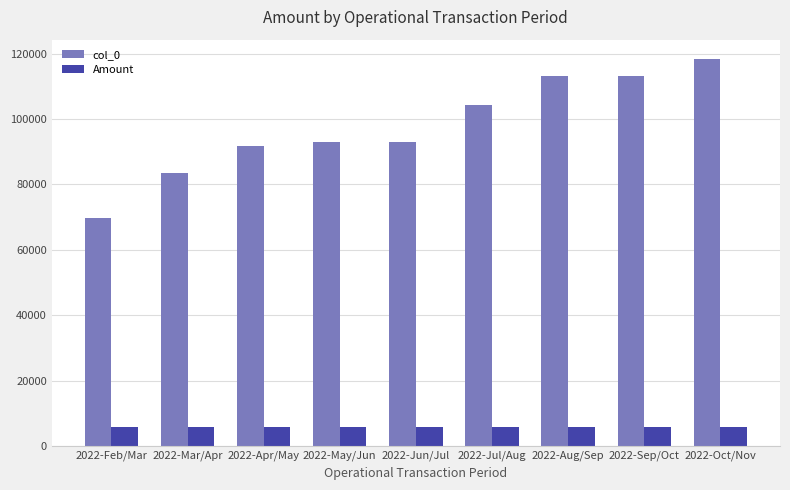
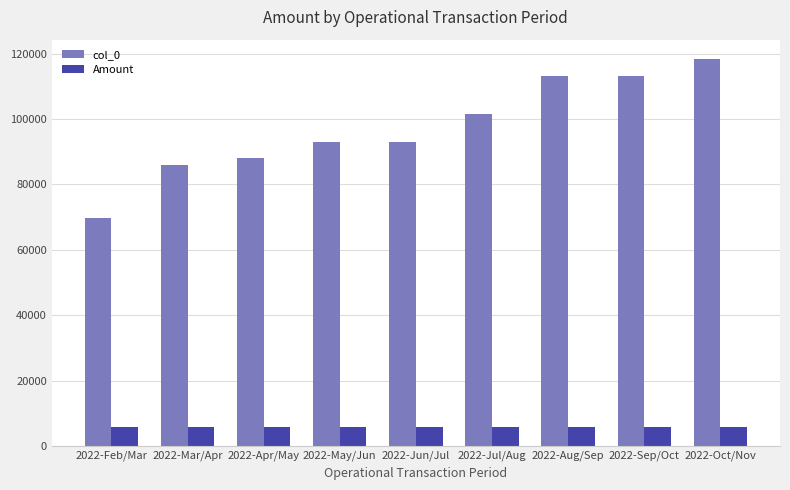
  {
    "col_0": {
      "2022-Feb/Mar": 70000,
-     "2022-Mar/Apr": 84000,
-     "2022-Apr/May": 92000,
+     "2022-Mar/Apr": 86000,
+     "2022-Apr/May": 88000,
      "2022-May/Jun": 93000,
      "2022-Jun/Jul": 93000,
-     "2022-Jul/Aug": 104000,
+     "2022-Jul/Aug": 102000,
      "2022-Aug/Sep": 113000,
      "2022-Sep/Oct": 113000,
      "2022-Oct/Nov": 118000
    },
    "Amount": {
      "2022-Feb/Mar": 6000,
      "2022-Mar/Apr": 6000,
      "2022-Apr/May": 6000,
      "2022-May/Jun": 6000,
      "2022-Jun/Jul": 6000,
      "2022-Jul/Aug": 6000,
      "2022-Aug/Sep": 6000,
      "2022-Sep/Oct": 6000,
      "2022-Oct/Nov": 6000
    }
  }
